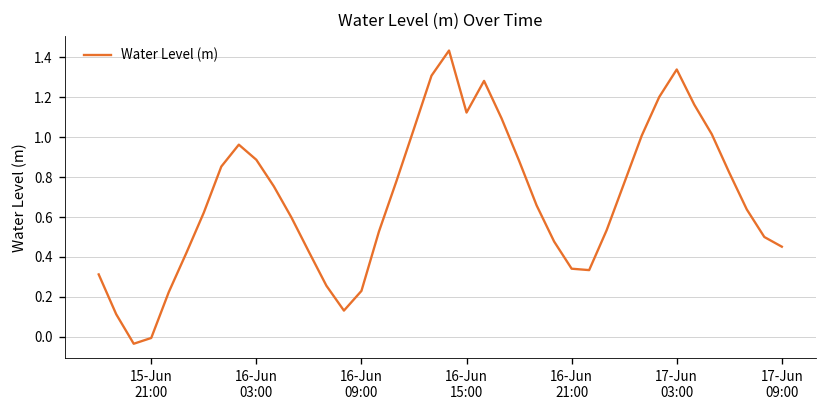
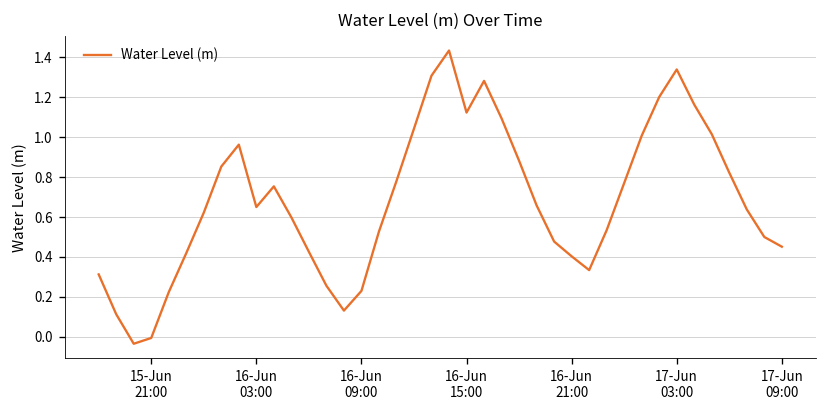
  {
    "15-Jun 21:00": -0.01,
-   "16-Jun 03:00": 0.89,
+   "16-Jun 03:00": 0.65,
    "16-Jun 09:00": 0.23,
    "16-Jun 15:00": 1.12,
-   "16-Jun 21:00": 0.34,
+   "16-Jun 21:00": 0.40,
    "17-Jun 03:00": 1.34,
    "17-Jun 09:00": 0.45
  }
